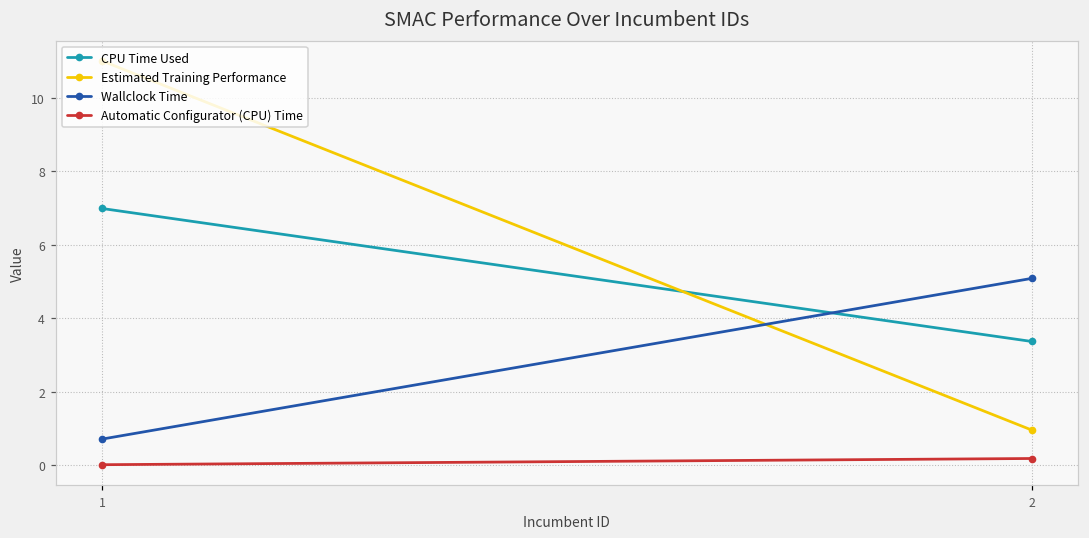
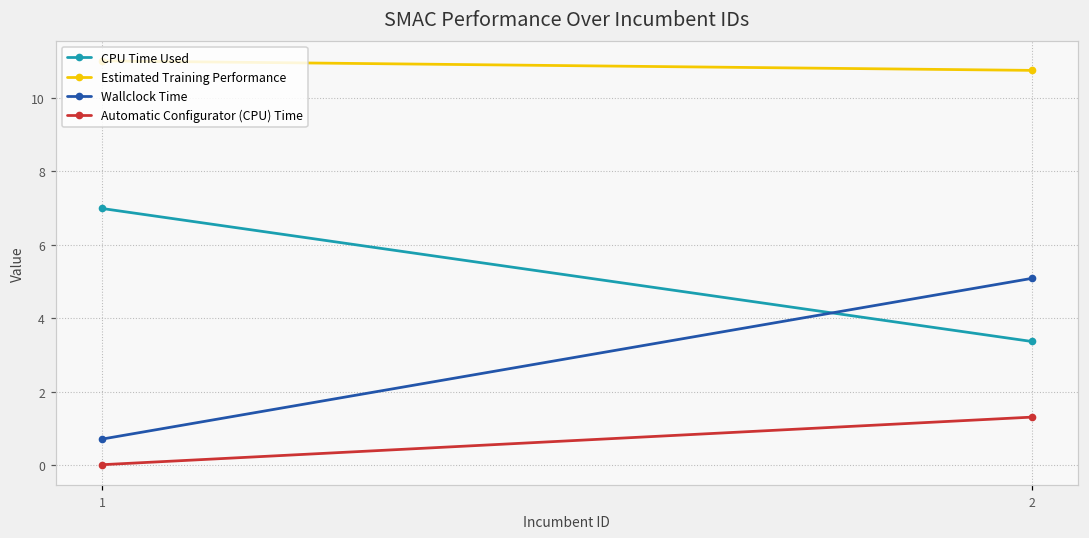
  {
    "CPU Time Used": {
      "1": 7.0,
      "2": 3.4
    },
    "Estimated Training Performance": {
-     "2": 1.0
+     "2": 10.7
    },
    "Wallclock Time": {
      "1": 0.7,
      "2": 5.1
    },
    "Automatic Configurator (CPU) Time": {
      "1": 0.0,
-     "2": 0.2
+     "2": 1.3
    }
  }
